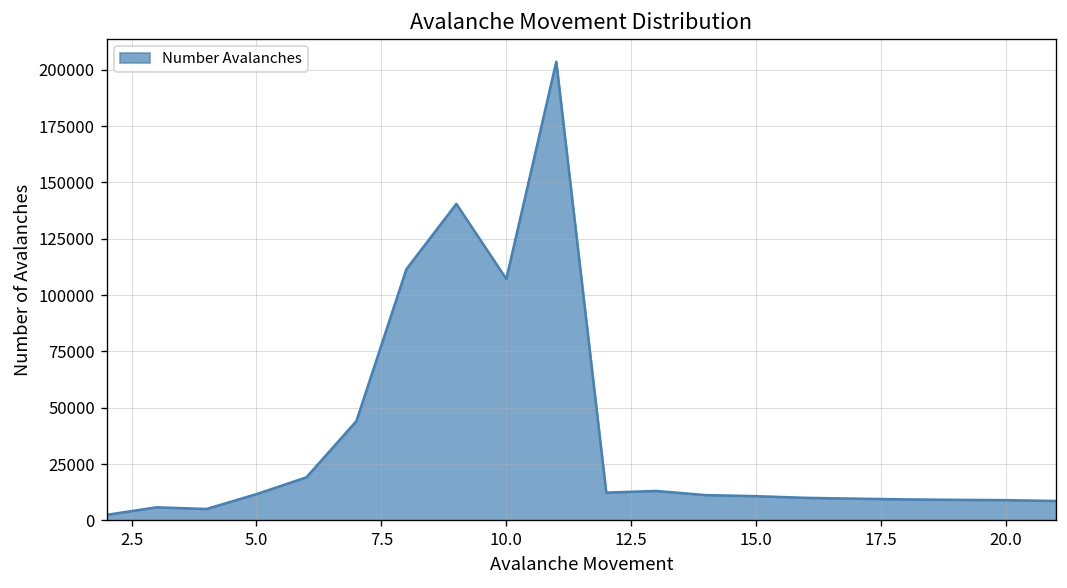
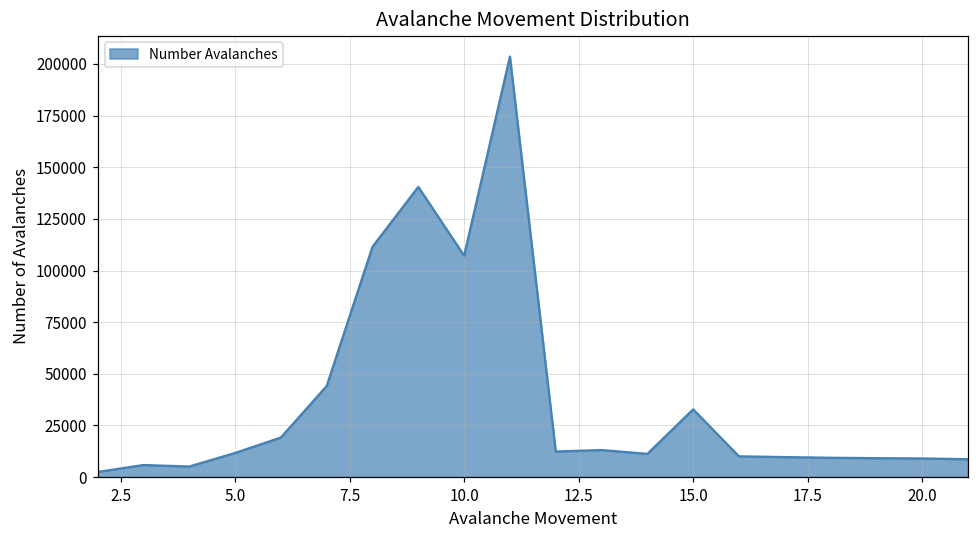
  {
    "5.0": 12000,
    "10.0": 107000,
-   "15.0": 11000,
+   "15.0": 33000,
    "20.0": 9000
  }
